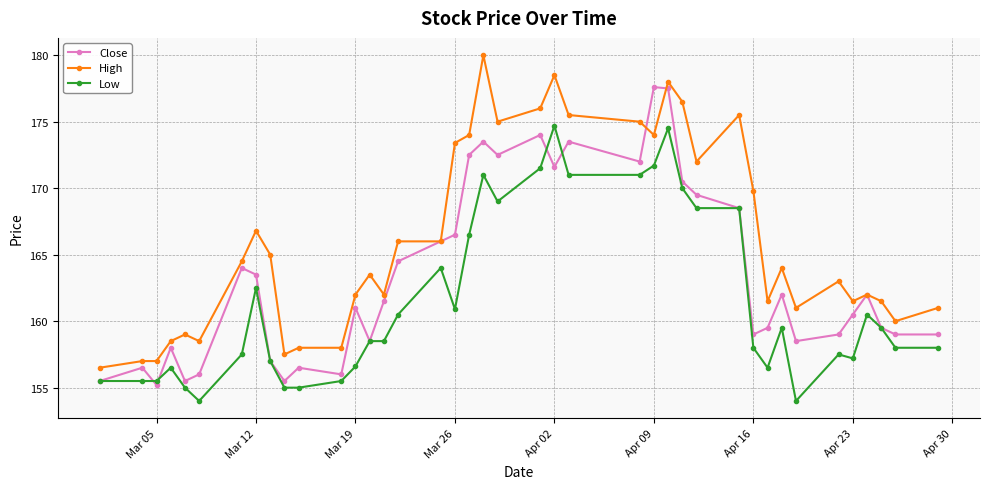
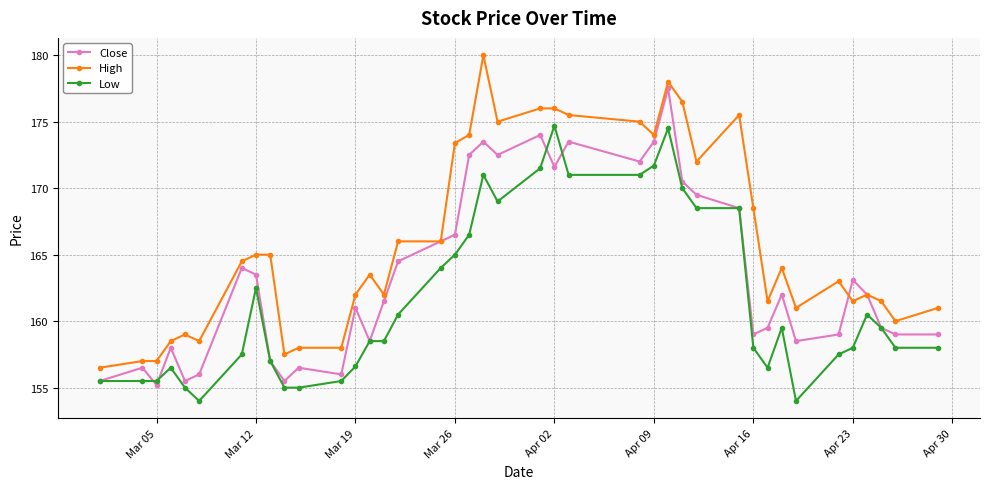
  {
    "Close": {
      "Mar 05": 155.2,
      "Mar 12": 163.5,
      "Mar 19": 161.0,
      "Mar 26": 166.5,
      "Apr 02": 171.6,
-     "Apr 09": 177.6,
+     "Apr 09": 173.5,
      "Apr 16": 159.0,
-     "Apr 23": 160.5
+     "Apr 23": 163.1
    },
    "High": {
      "Mar 05": 157.0,
-     "Mar 12": 166.8,
+     "Mar 12": 165.0,
      "Mar 19": 162.0,
      "Mar 26": 173.4,
-     "Apr 02": 178.5,
+     "Apr 02": 176.0,
      "Apr 09": 174.0,
-     "Apr 16": 169.8,
+     "Apr 16": 168.5,
      "Apr 23": 161.5
    },
    "Low": {
      "Mar 05": 155.5,
      "Mar 12": 162.5,
      "Mar 19": 156.6,
-     "Mar 26": 160.9,
+     "Mar 26": 165.0,
      "Apr 02": 174.7,
      "Apr 09": 171.7,
      "Apr 16": 158.0,
-     "Apr 23": 157.2
+     "Apr 23": 158.0
    }
  }
